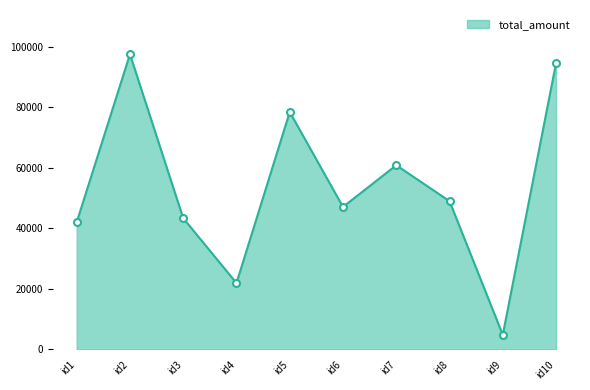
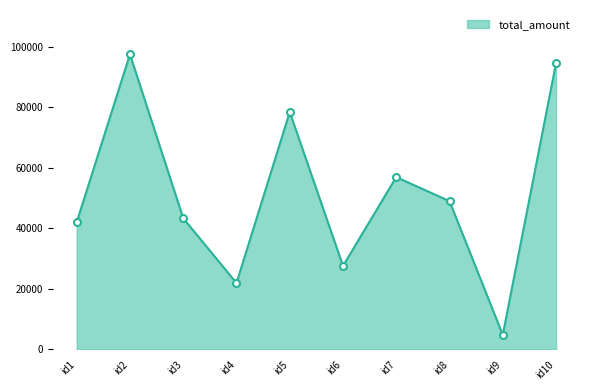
  {
    "id1": 42000,
    "id2": 97000,
    "id3": 43000,
    "id4": 22000,
    "id5": 78000,
-   "id6": 47000,
-   "id7": 61000,
+   "id6": 28000,
+   "id7": 57000,
    "id8": 49000,
    "id9": 5000,
    "id10": 94000
  }
